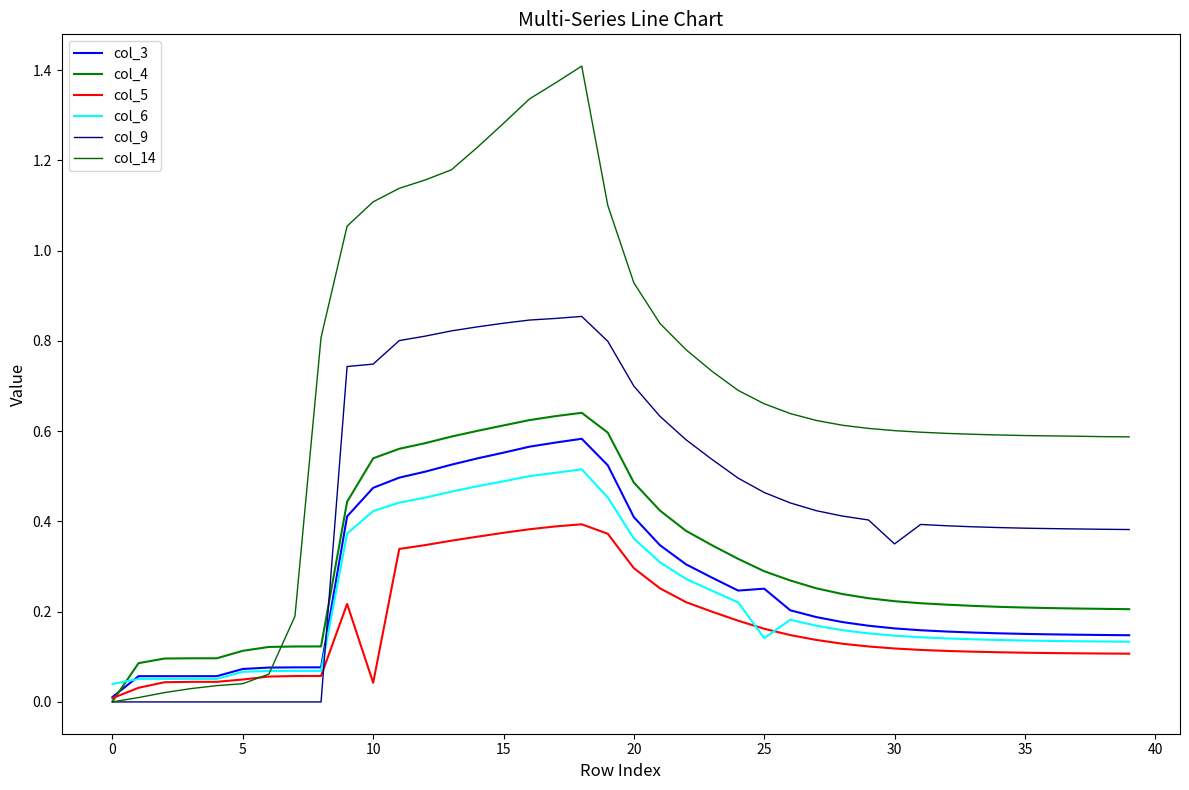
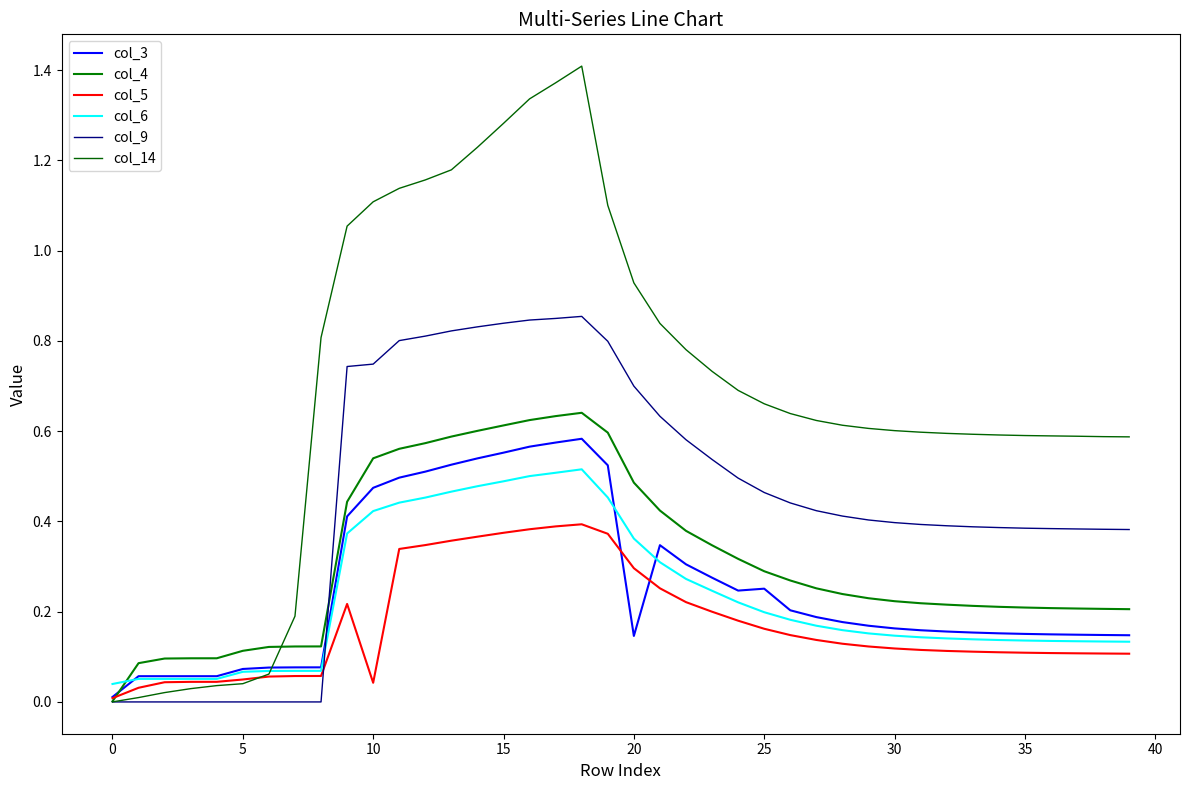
  {
    "col_3": {
      "5": 0.07,
      "10": 0.47,
      "15": 0.55,
-     "20": 0.41,
+     "20": 0.15,
      "25": 0.25,
      "30": 0.16,
      "35": 0.15
    },
    "col_5": {
      "5": 0.05,
      "10": 0.04,
      "15": 0.37,
      "20": 0.30,
      "25": 0.16,
      "30": 0.12,
      "35": 0.11
    },
    "col_6": {
      "0": 0.04,
      "5": 0.07,
      "10": 0.42,
      "15": 0.49,
      "20": 0.36,
-     "25": 0.14,
+     "25": 0.20,
      "30": 0.15,
      "35": 0.14
    },
    "col_9": {
      "5": 0.00,
      "10": 0.75,
      "15": 0.84,
      "20": 0.70,
      "25": 0.46,
-     "30": 0.35,
+     "30": 0.40,
      "35": 0.39
    }
  }
